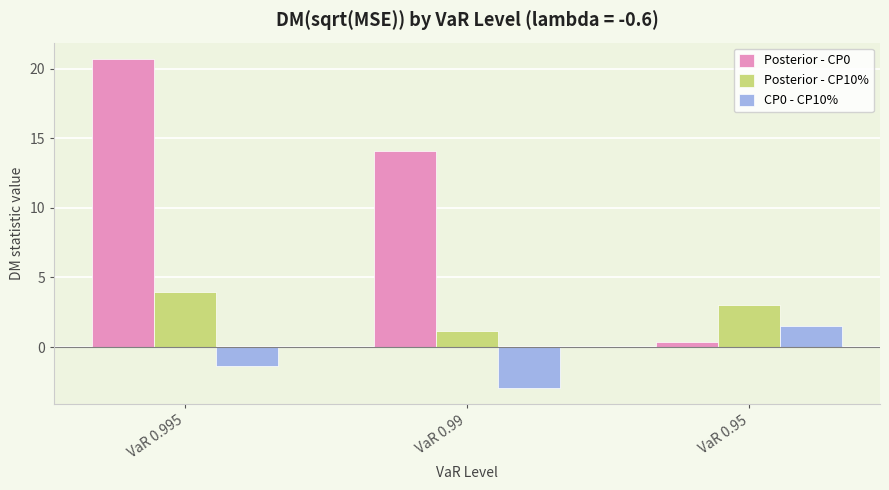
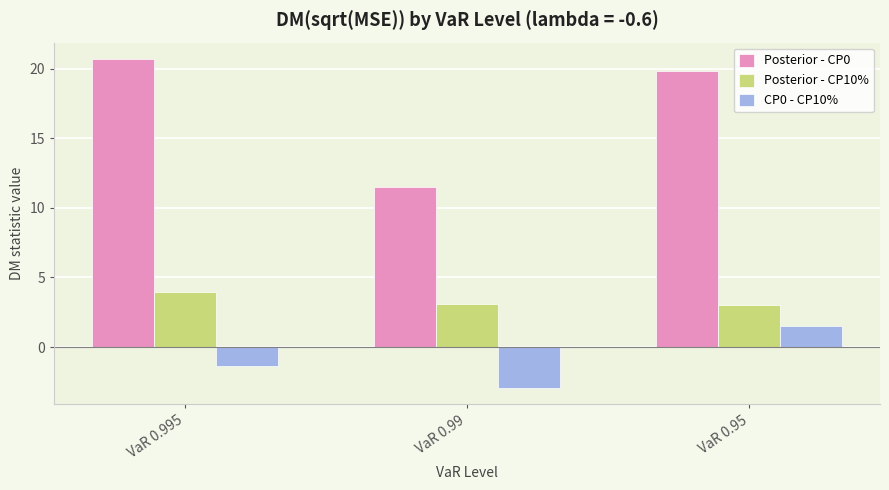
  {
    "Posterior - CP0": {
      "VaR 0.995": 20.7,
-     "VaR 0.99": 14.1,
-     "VaR 0.95": 0.4
+     "VaR 0.99": 11.5,
+     "VaR 0.95": 19.8
    },
    "Posterior - CP10%": {
      "VaR 0.995": 4.0,
-     "VaR 0.99": 1.2,
+     "VaR 0.99": 3.1,
      "VaR 0.95": 3.0
    },
    "CP0 - CP10%": {
      "VaR 0.995": -1.4,
      "VaR 0.99": -2.9,
      "VaR 0.95": 1.5
    }
  }
